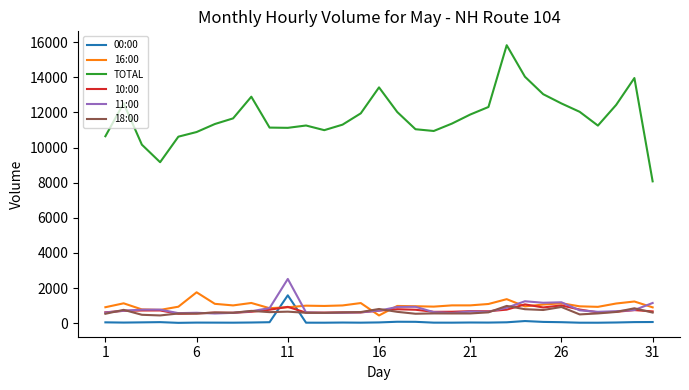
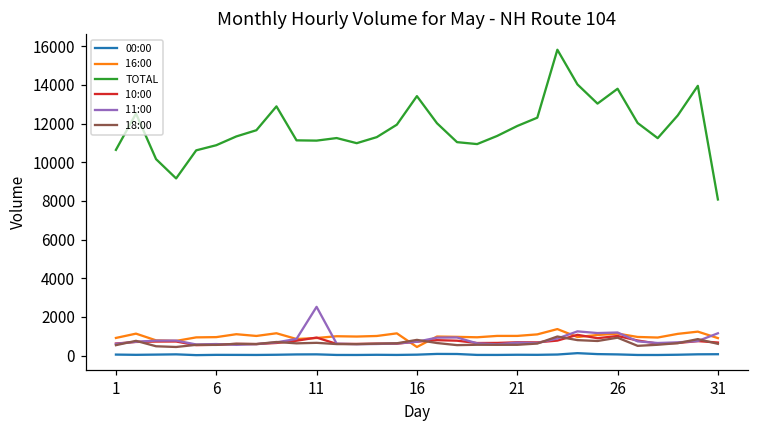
  {
    "00:00": {
      "1": 100,
      "6": 0,
-     "11": 1600,
+     "11": 100,
      "16": 0,
      "21": 0,
      "26": 100,
      "31": 100
    },
    "16:00": {
      "1": 900,
-     "6": 1800,
+     "6": 1000,
      "16": 400,
      "21": 1000,
      "31": 900
    },
    "TOTAL": {
      "1": 10600,
      "6": 10900,
      "11": 11100,
      "16": 13400,
      "21": 11900,
-     "26": 12500,
+     "26": 13800,
      "31": 8100
    },
    "11:00": {
      "11": 2500,
      "31": 1200
    },
    "18:00": {
      "11": 700
    }
  }
